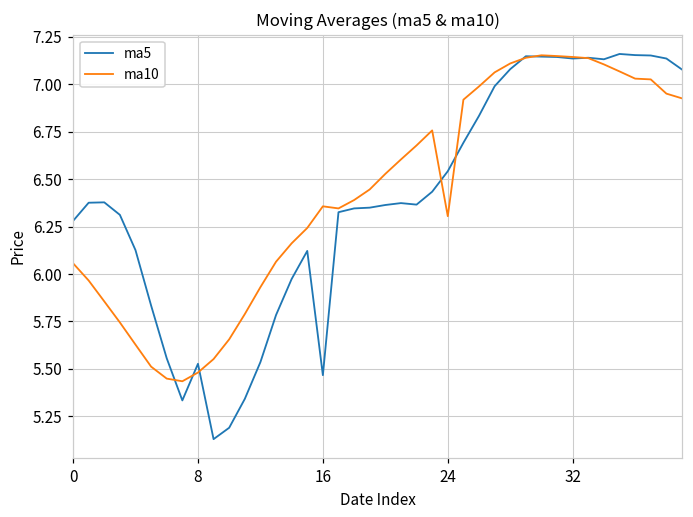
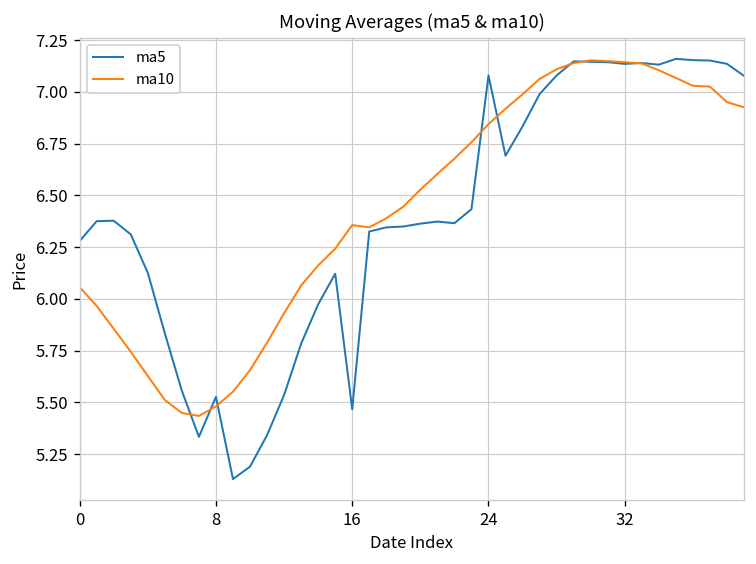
  {
    "ma5": {
      "0": 6.28,
      "8": 5.53,
      "16": 5.47,
-     "24": 6.54
+     "24": 7.08
    },
    "ma10": {
      "0": 6.06,
      "8": 5.48,
      "16": 6.36,
-     "24": 6.31
+     "24": 6.85
    }
  }
